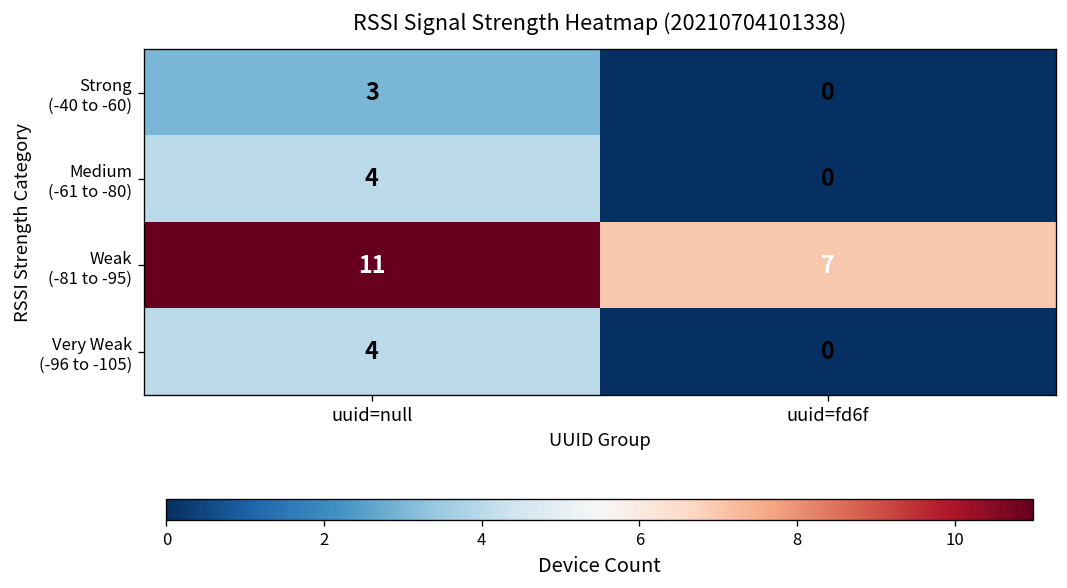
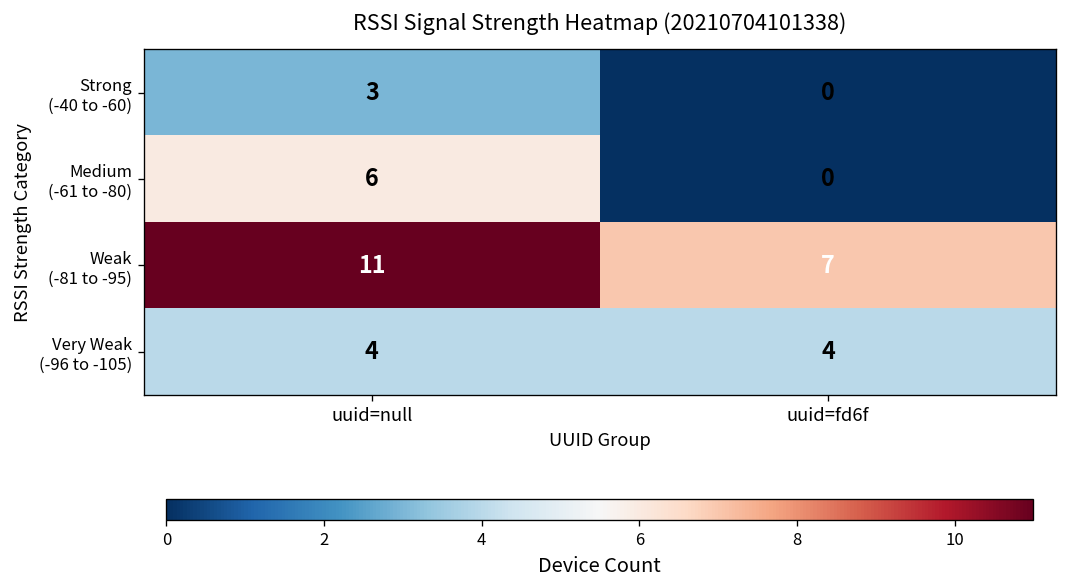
  {
    "Strong (-40 to -60)": {
      "uuid=null": 3,
      "uuid=fd6f": 0
    },
    "Medium (-61 to -80)": {
-     "uuid=null": 4,
+     "uuid=null": 6,
      "uuid=fd6f": 0
    },
    "Weak (-81 to -95)": {
      "uuid=null": 11,
      "uuid=fd6f": 7
    },
    "Very Weak (-96 to -105)": {
      "uuid=null": 4,
-     "uuid=fd6f": 0
+     "uuid=fd6f": 4
    }
  }
